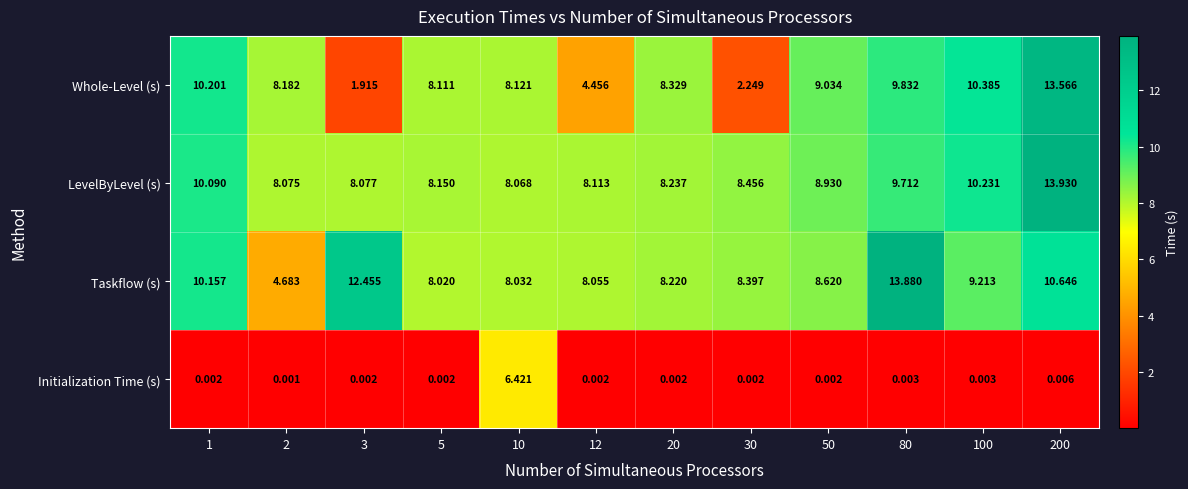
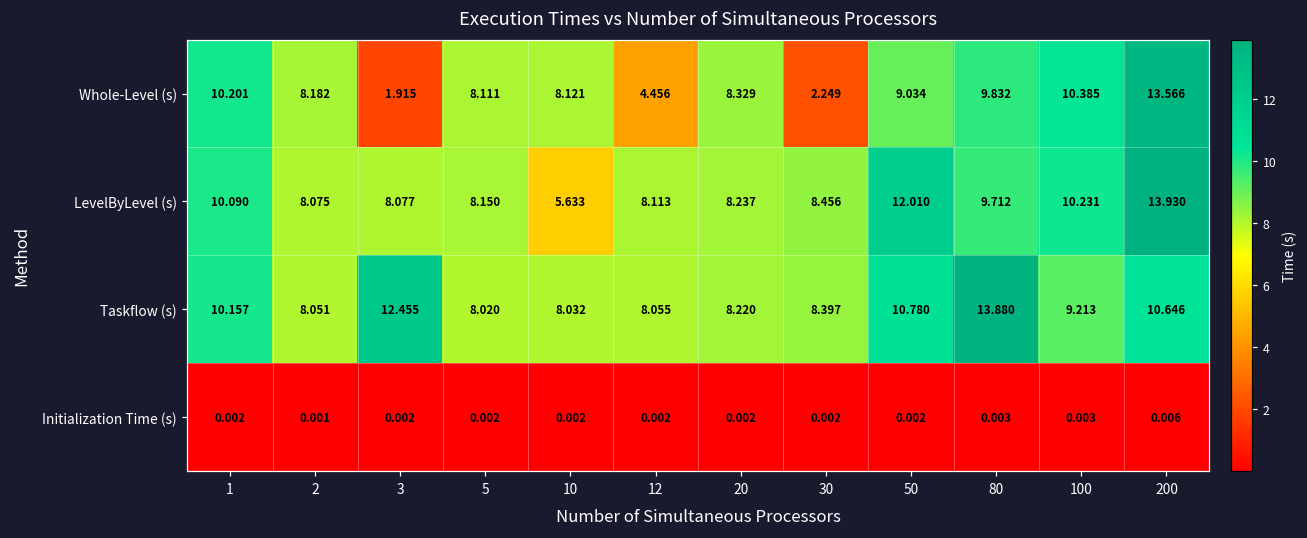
  {
    "Whole-Level (s)": {
      "1": 10.201,
      "2": 8.182,
      "3": 1.915,
      "5": 8.111,
      "10": 8.121,
      "12": 4.456,
      "20": 8.329,
      "30": 2.249,
      "50": 9.034,
      "80": 9.832,
      "100": 10.385,
      "200": 13.566
    },
    "LevelByLevel (s)": {
      "1": 10.090,
      "2": 8.075,
      "3": 8.077,
      "5": 8.150,
-     "10": 8.068,
+     "10": 5.633,
      "12": 8.113,
      "20": 8.237,
      "30": 8.456,
-     "50": 8.930,
+     "50": 12.010,
      "80": 9.712,
      "100": 10.231,
      "200": 13.930
    },
    "Taskflow (s)": {
      "1": 10.157,
-     "2": 4.683,
+     "2": 8.051,
      "3": 12.455,
      "5": 8.020,
      "10": 8.032,
      "12": 8.055,
      "20": 8.220,
      "30": 8.397,
-     "50": 8.620,
+     "50": 10.780,
      "80": 13.880,
      "100": 9.213,
      "200": 10.646
    },
    "Initialization Time (s)": {
      "1": 0.002,
      "2": 0.001,
      "3": 0.002,
      "5": 0.002,
-     "10": 6.421,
+     "10": 0.002,
      "12": 0.002,
      "20": 0.002,
      "30": 0.002,
      "50": 0.002,
      "80": 0.003,
      "100": 0.003,
      "200": 0.006
    }
  }
